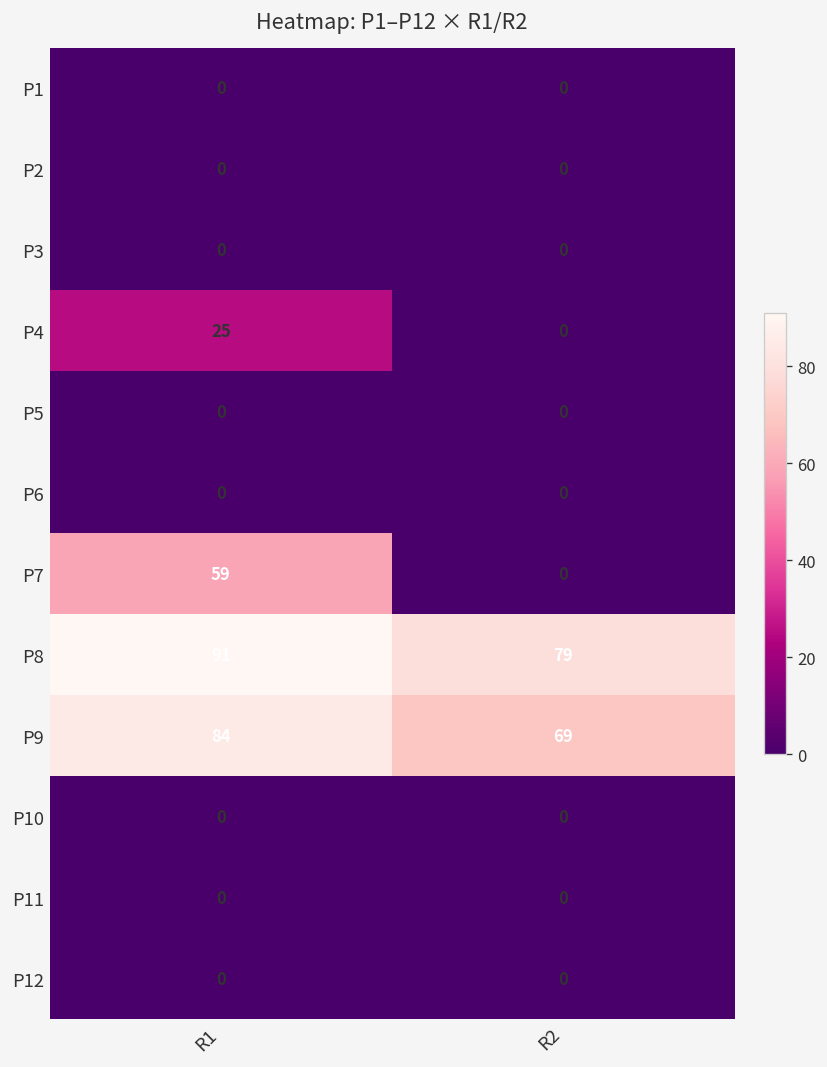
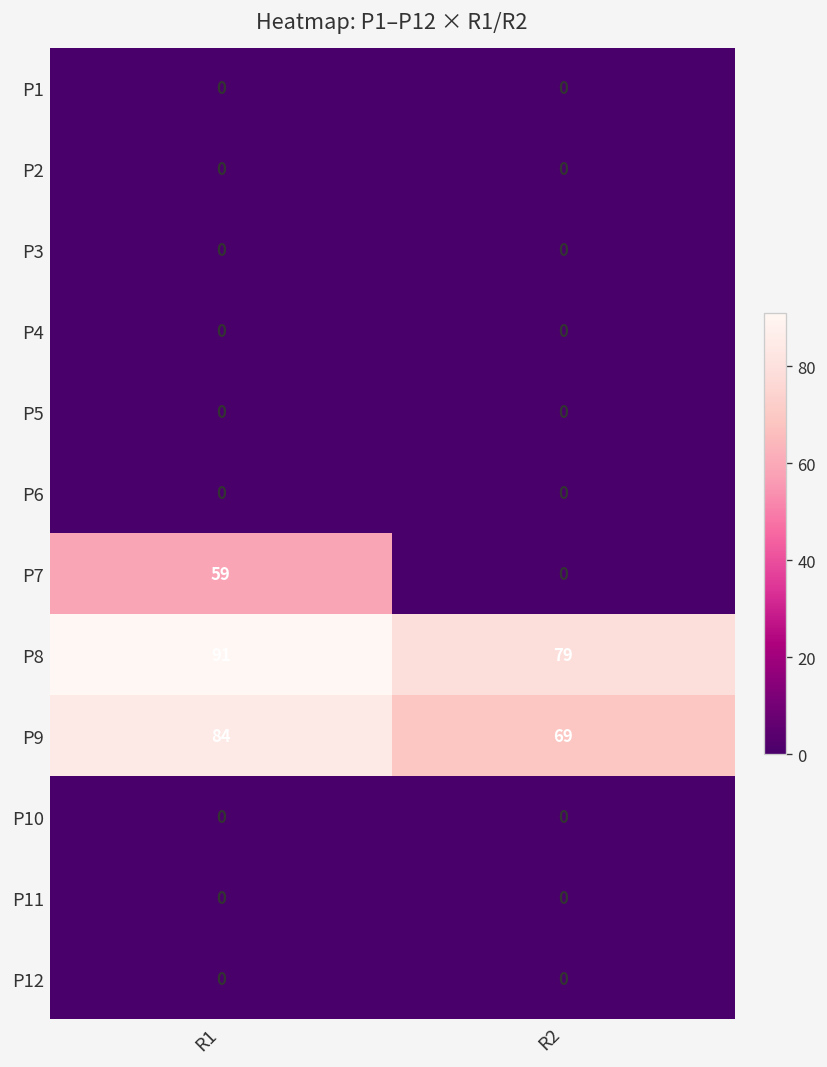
  {
    "P1": {
      "R1": 0,
      "R2": 0
    },
    "P2": {
      "R1": 0,
      "R2": 0
    },
    "P3": {
      "R1": 0,
      "R2": 0
    },
    "P4": {
-     "R1": 25,
+     "R1": 0,
      "R2": 0
    },
    "P5": {
      "R1": 0,
      "R2": 0
    },
    "P6": {
      "R1": 0,
      "R2": 0
    },
    "P7": {
      "R1": 59,
      "R2": 0
    },
    "P9": {
      "R2": 69
    },
    "P10": {
      "R1": 0,
      "R2": 0
    },
    "P11": {
      "R1": 0,
      "R2": 0
    },
    "P12": {
      "R1": 0,
      "R2": 0
    }
  }
